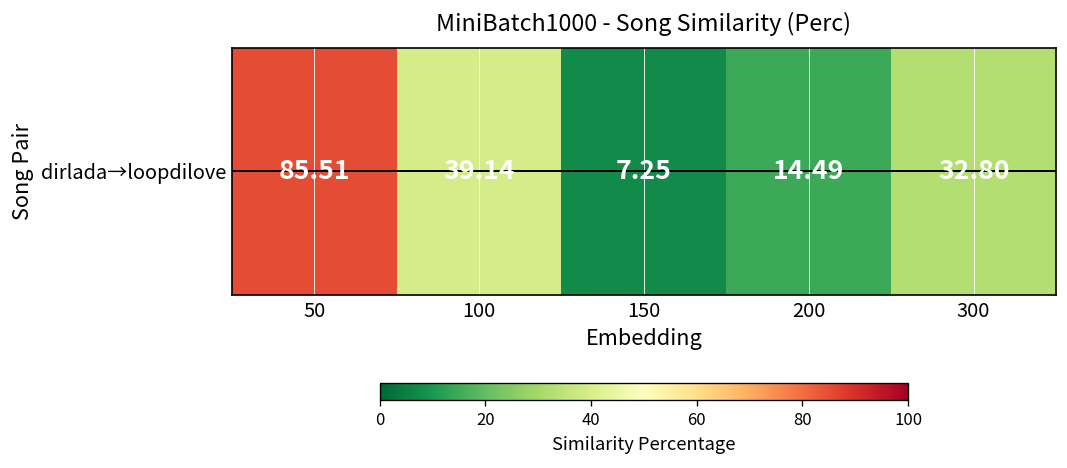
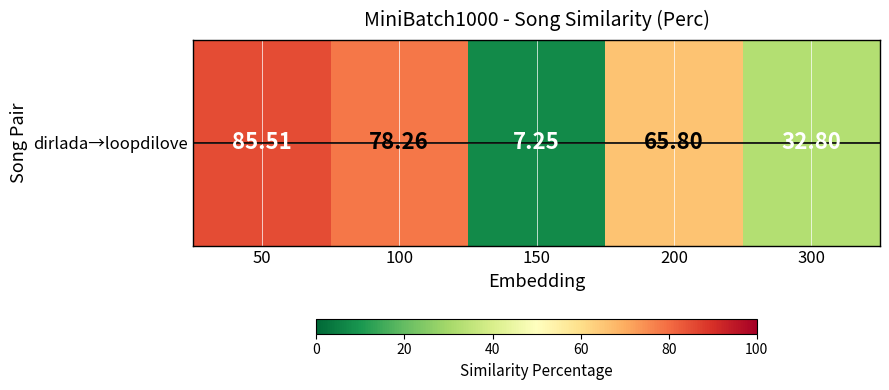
  {
    "dirlada→loopdilove": {
      "50": 85.51,
-     "100": 39.14,
+     "100": 78.26,
      "150": 7.25,
-     "200": 14.49,
+     "200": 65.80,
      "300": 32.80
    }
  }
